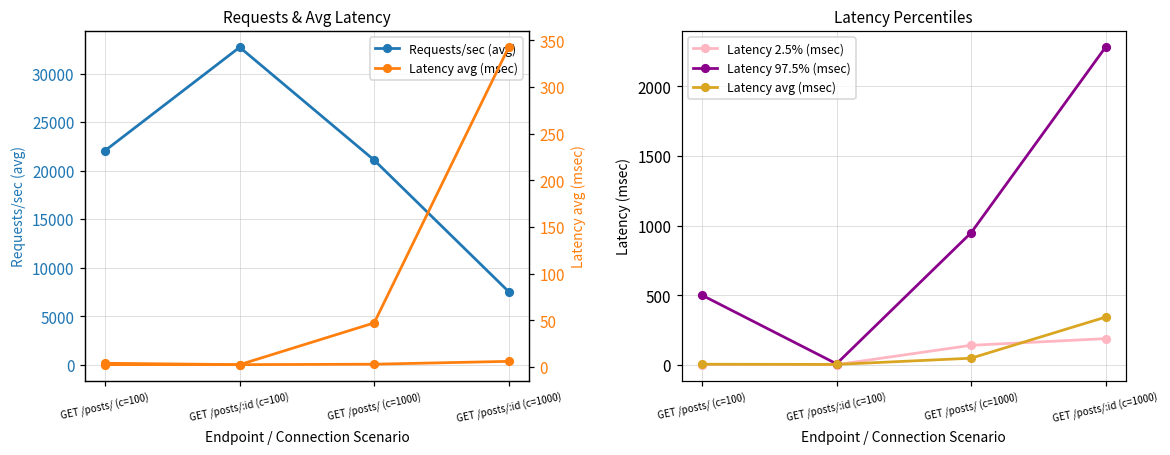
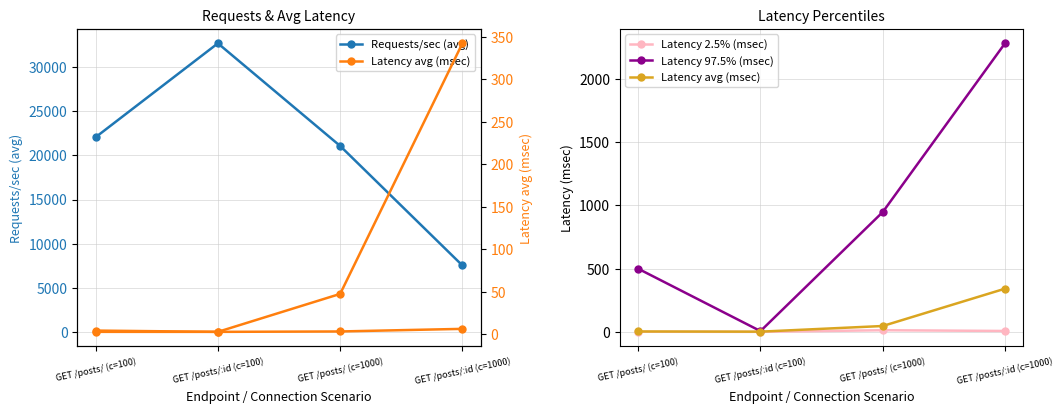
  {
    "Latency Percentiles": {
      "Latency 2.5% (msec)": {
-       "GET /posts/ (c=1000)": 140,
-       "GET /posts/:id (c=1000)": 190
+       "GET /posts/ (c=1000)": 10,
+       "GET /posts/:id (c=1000)": 10
      },
      "Latency 97.5% (msec)": {
        "GET /posts/ (c=100)": 500,
        "GET /posts/ (c=1000)": 950,
        "GET /posts/:id (c=1000)": 2280
      },
      "Latency avg (msec)": {
        "GET /posts/ (c=1000)": 50,
        "GET /posts/:id (c=1000)": 340
      }
    }
  }
